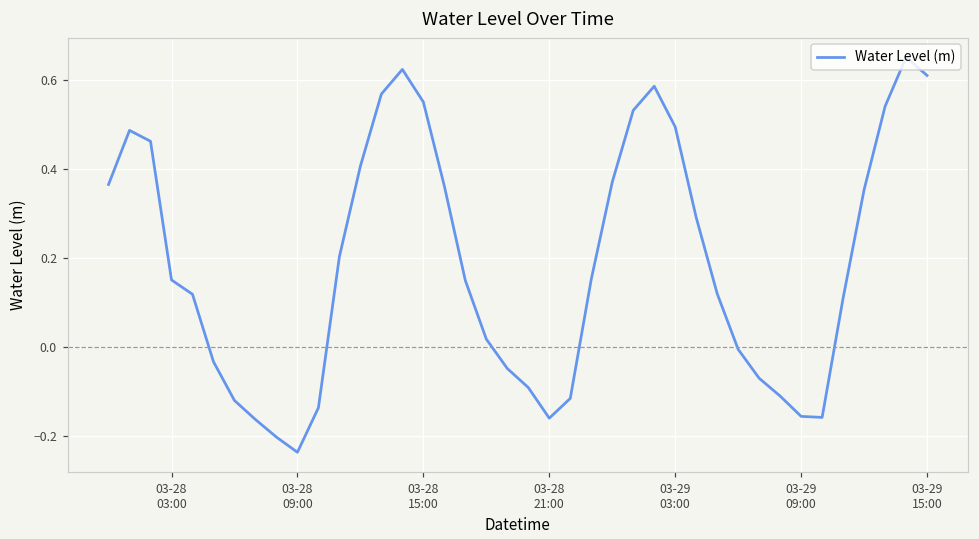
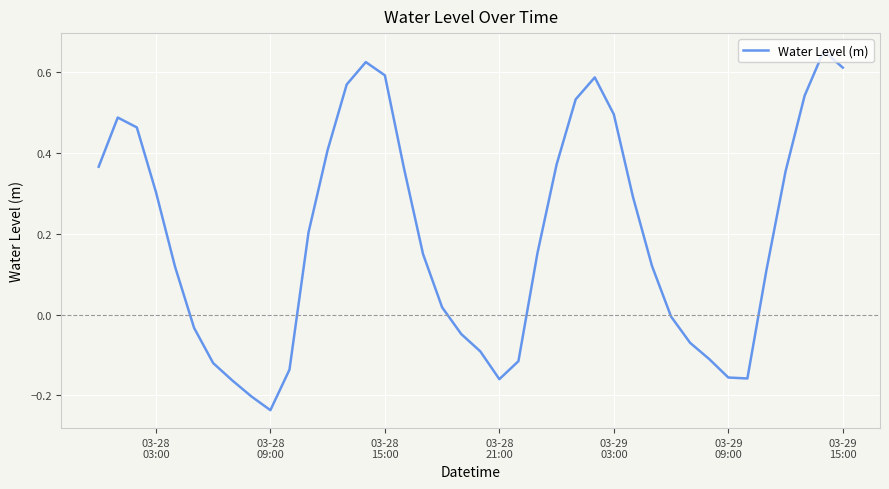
  {
-   "03-28 03:00": 0.15,
+   "03-28 03:00": 0.30,
    "03-28 09:00": -0.24,
-   "03-28 15:00": 0.55,
+   "03-28 15:00": 0.59,
    "03-28 21:00": -0.16,
    "03-29 03:00": 0.50,
    "03-29 09:00": -0.16,
    "03-29 15:00": 0.61
  }
